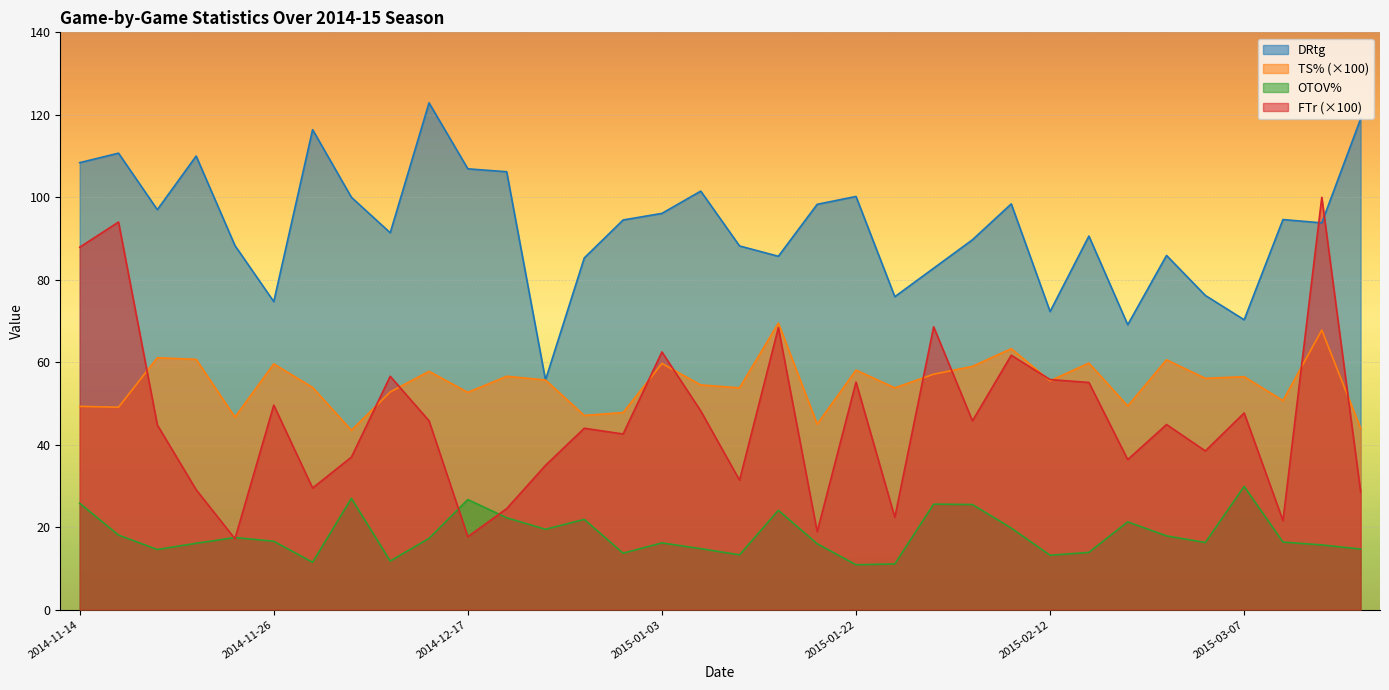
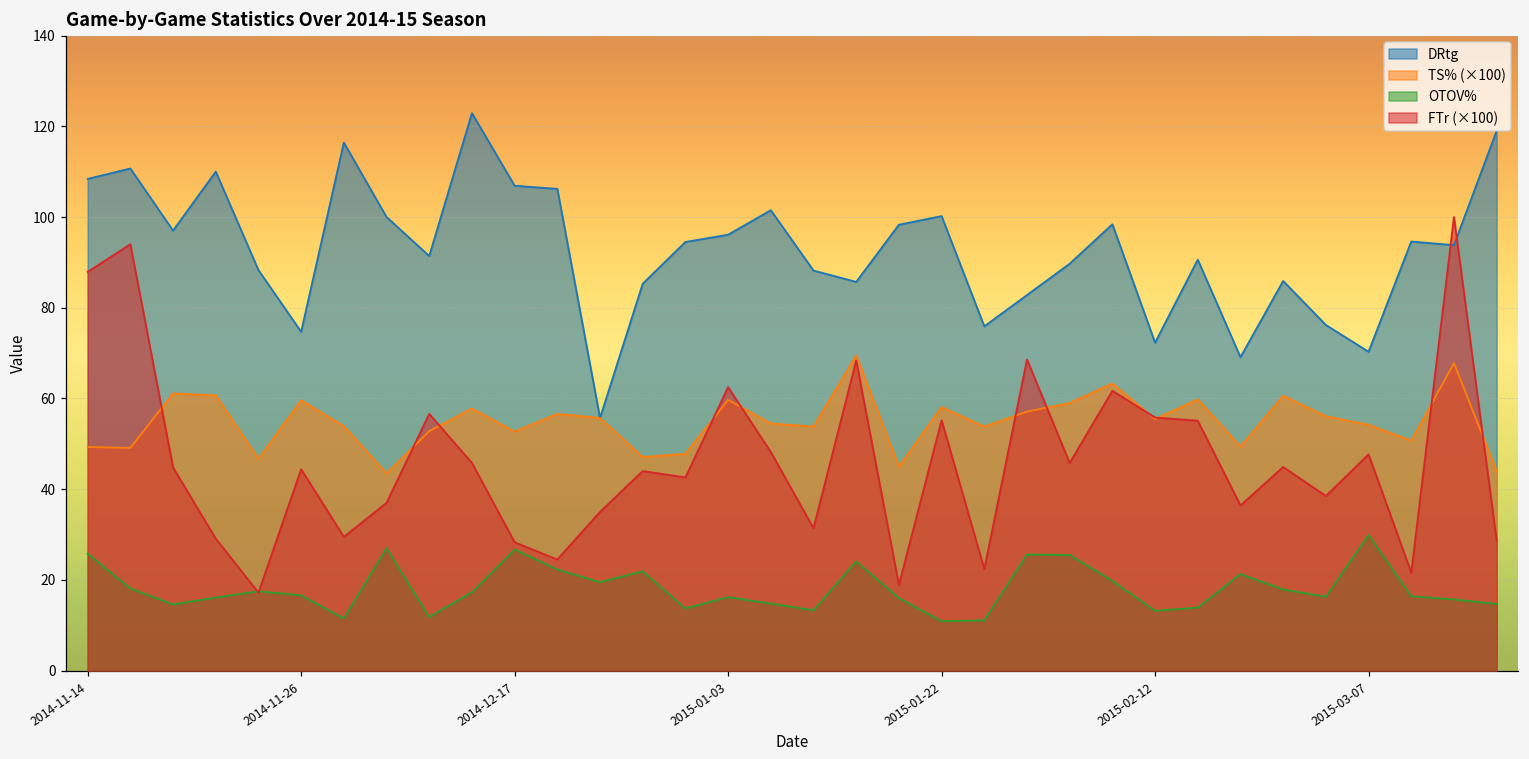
  {
    "DRtg": {
      "2014-11-14": 108,
      "2014-11-26": 75,
      "2014-12-17": 107,
      "2015-01-03": 96,
      "2015-01-22": 100,
      "2015-02-12": 72,
      "2015-03-07": 70
    },
    "TS% (×100)": {
      "2014-11-14": 49,
      "2014-11-26": 60,
      "2014-12-17": 53,
      "2015-01-03": 60,
      "2015-01-22": 58,
-     "2015-03-07": 56
+     "2015-03-07": 54
    },
    "OTOV%": {
      "2014-11-14": 26,
      "2014-11-26": 17,
      "2014-12-17": 27,
      "2015-01-03": 16,
      "2015-01-22": 11,
      "2015-02-12": 13,
      "2015-03-07": 30
    },
    "FTr (×100)": {
      "2014-11-14": 88,
-     "2014-11-26": 50,
-     "2014-12-17": 18,
+     "2014-11-26": 44,
+     "2014-12-17": 28,
      "2015-01-03": 63,
      "2015-01-22": 55,
      "2015-03-07": 48
    }
  }
